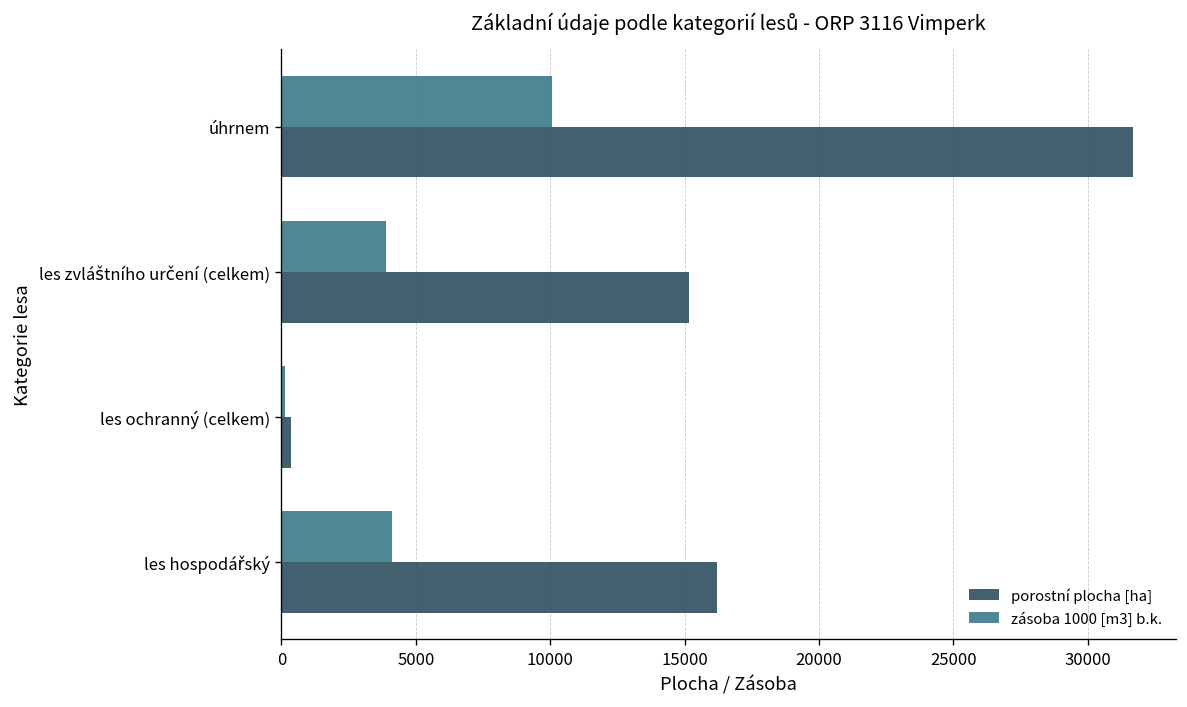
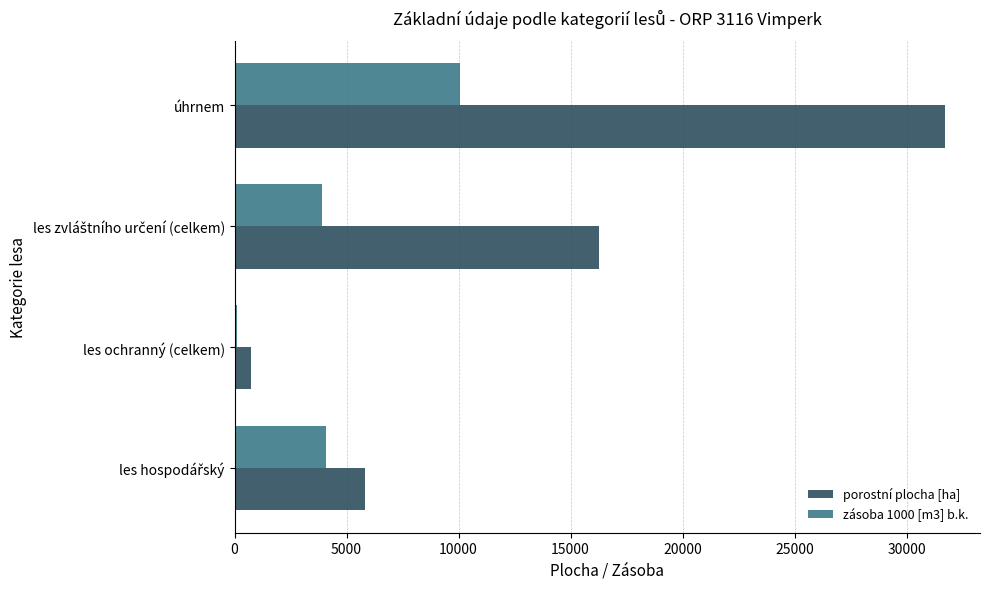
  {
    "porostní plocha [ha]": {
      "úhrnem": 31700,
-     "les zvláštního určení (celkem)": 15100,
-     "les ochranný (celkem)": 300,
-     "les hospodářský": 16200
+     "les zvláštního určení (celkem)": 16300,
+     "les ochranný (celkem)": 700,
+     "les hospodářský": 5800
    },
    "zásoba 1000 [m3] b.k.": {
      "úhrnem": 10100,
      "les zvláštního určení (celkem)": 3900,
      "les ochranný (celkem)": 100,
      "les hospodářský": 4100
    }
  }
